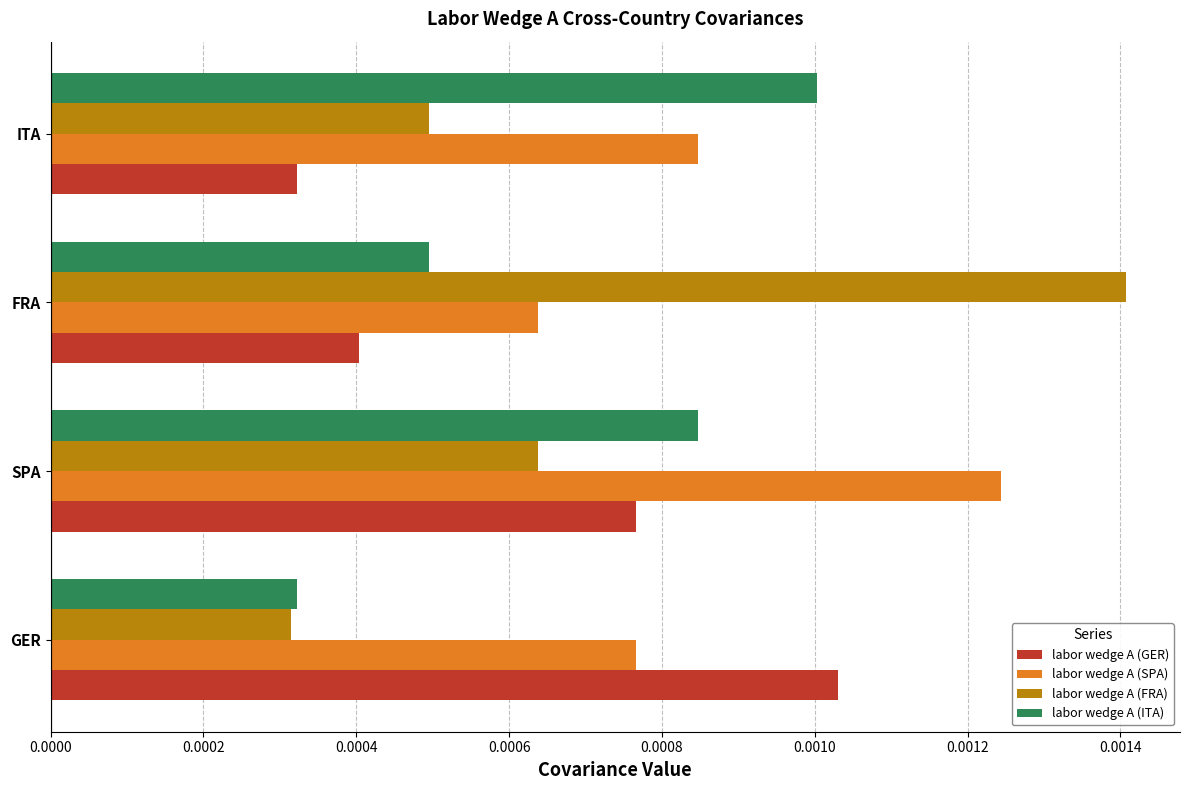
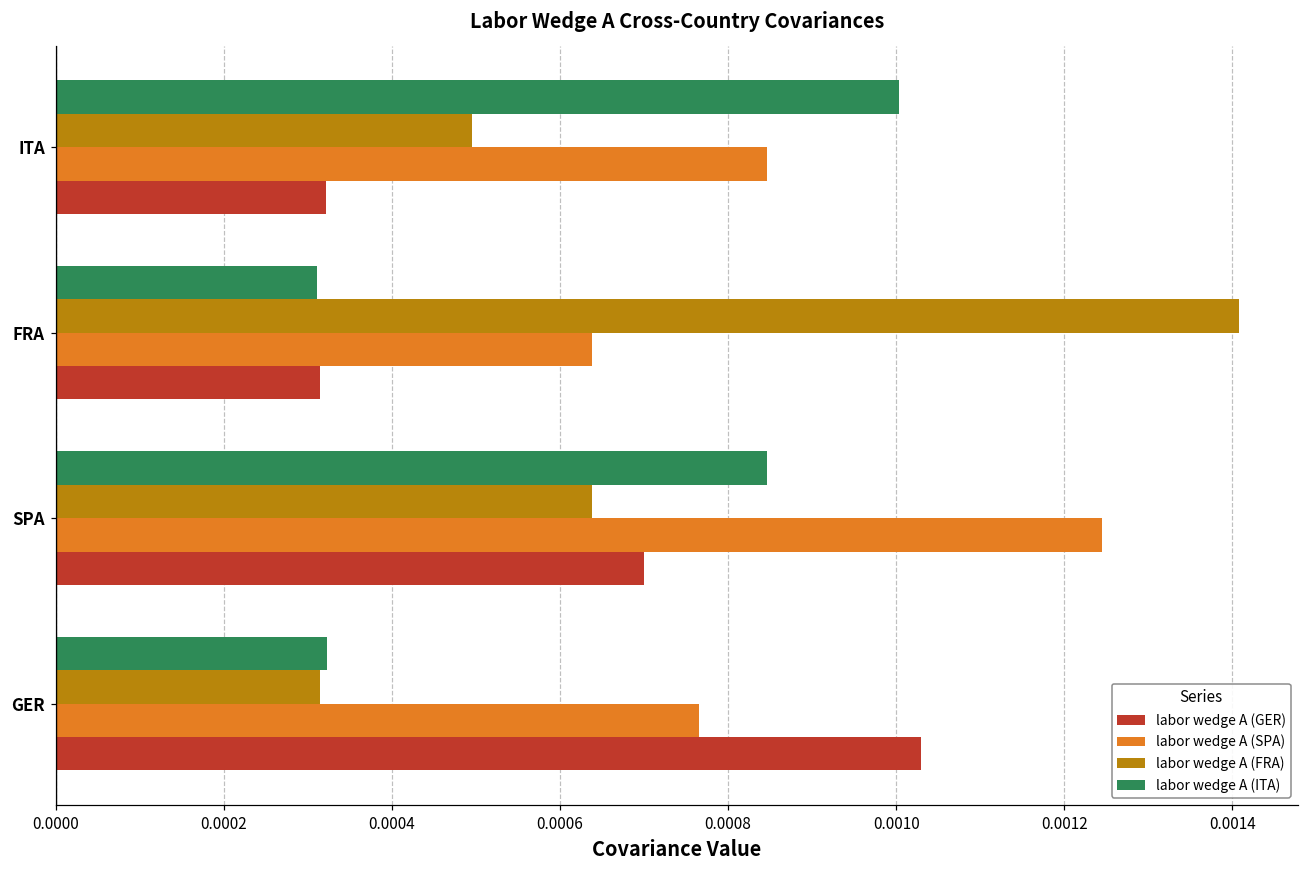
  {
    "labor wedge A (GER)": {
      "ITA": 0.00032,
-     "FRA": 0.00040,
-     "SPA": 0.00077,
+     "FRA": 0.00031,
+     "SPA": 0.00070,
      "GER": 0.00103
    },
    "labor wedge A (ITA)": {
      "ITA": 0.00100,
-     "FRA": 0.00050,
+     "FRA": 0.00031,
      "SPA": 0.00085,
      "GER": 0.00032
    }
  }
